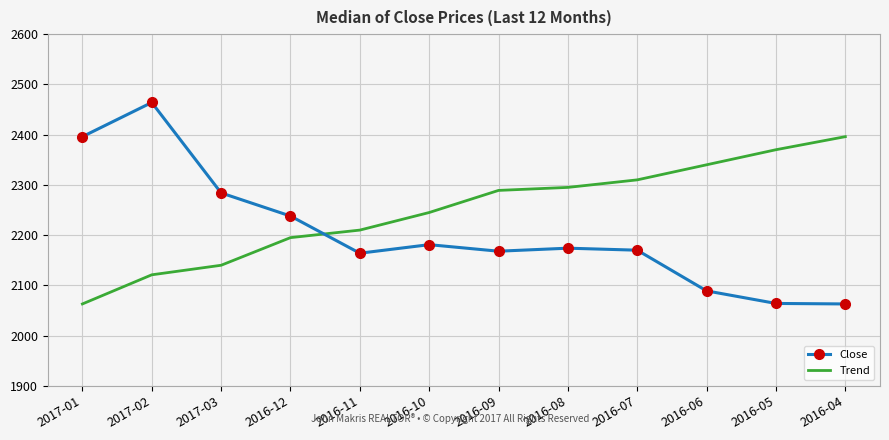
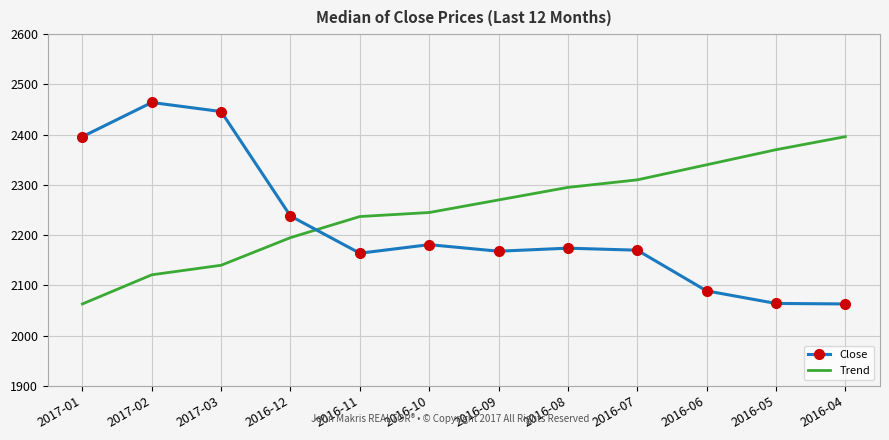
  {
    "Close": {
      "2017-01": 2400,
      "2017-02": 2460,
-     "2017-03": 2280,
+     "2017-03": 2450,
      "2016-12": 2240,
      "2016-11": 2160,
      "2016-10": 2180,
      "2016-09": 2170,
      "2016-08": 2170,
      "2016-07": 2170,
      "2016-06": 2090,
      "2016-05": 2060,
      "2016-04": 2060
    },
    "Trend": {
      "2017-01": 2060,
      "2017-02": 2120,
      "2017-03": 2140,
      "2016-12": 2200,
-     "2016-11": 2210,
+     "2016-11": 2240,
      "2016-10": 2250,
-     "2016-09": 2290,
+     "2016-09": 2270,
      "2016-08": 2300,
      "2016-07": 2310,
      "2016-06": 2340,
      "2016-05": 2370,
      "2016-04": 2400
    }
  }
